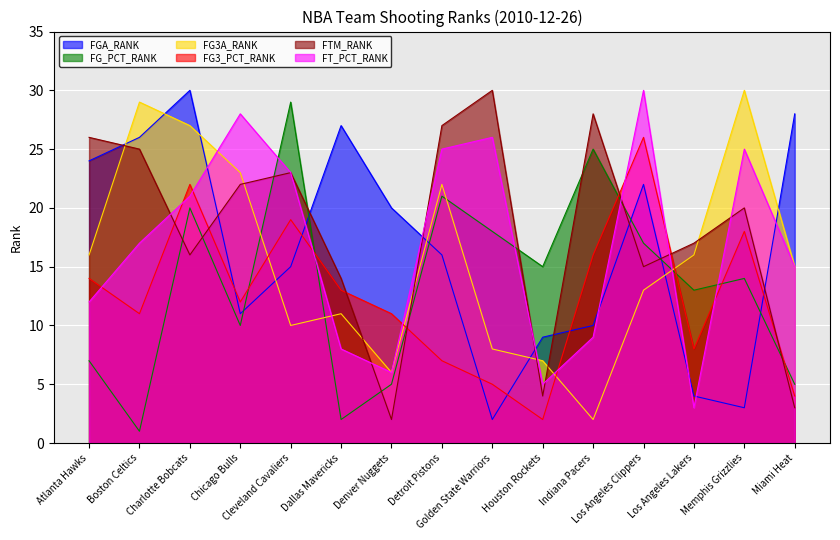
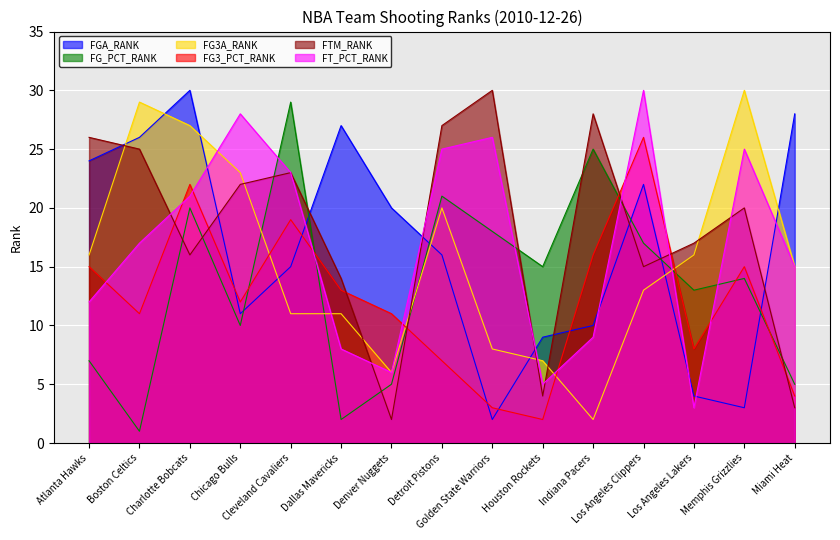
  {
    "FGA_RANK": {
      "Atlanta Hawks": 24,
      "Boston Celtics": 26,
      "Charlotte Bobcats": 30,
      "Chicago Bulls": 11,
      "Cleveland Cavaliers": 15,
      "Dallas Mavericks": 27,
      "Denver Nuggets": 20,
      "Detroit Pistons": 16,
      "Golden State Warriors": 2,
      "Houston Rockets": 9,
      "Indiana Pacers": 10,
      "Los Angeles Clippers": 22,
      "Los Angeles Lakers": 4,
      "Memphis Grizzlies": 3,
      "Miami Heat": 28
    },
    "FG_PCT_RANK": {
      "Atlanta Hawks": 7,
      "Boston Celtics": 1,
      "Charlotte Bobcats": 20,
      "Chicago Bulls": 10,
      "Cleveland Cavaliers": 29,
      "Dallas Mavericks": 2,
      "Denver Nuggets": 5,
      "Detroit Pistons": 21,
      "Golden State Warriors": 18,
      "Houston Rockets": 15,
      "Indiana Pacers": 25,
      "Los Angeles Clippers": 17,
      "Los Angeles Lakers": 13,
      "Memphis Grizzlies": 14,
      "Miami Heat": 5
    },
    "FG3A_RANK": {
      "Atlanta Hawks": 16,
      "Boston Celtics": 29,
      "Charlotte Bobcats": 27,
      "Chicago Bulls": 23,
-     "Cleveland Cavaliers": 10,
+     "Cleveland Cavaliers": 11,
      "Dallas Mavericks": 11,
-     "Detroit Pistons": 22,
+     "Detroit Pistons": 20,
      "Golden State Warriors": 8,
      "Houston Rockets": 7,
      "Indiana Pacers": 2,
      "Los Angeles Clippers": 13,
      "Los Angeles Lakers": 16,
      "Memphis Grizzlies": 30
    },
    "FG3_PCT_RANK": {
-     "Atlanta Hawks": 14,
+     "Atlanta Hawks": 15,
      "Boston Celtics": 11,
      "Charlotte Bobcats": 22,
      "Chicago Bulls": 12,
      "Cleveland Cavaliers": 19,
      "Dallas Mavericks": 13,
      "Denver Nuggets": 11,
      "Detroit Pistons": 7,
-     "Golden State Warriors": 5,
+     "Golden State Warriors": 3,
      "Houston Rockets": 2,
      "Indiana Pacers": 16,
      "Los Angeles Clippers": 26,
      "Los Angeles Lakers": 8,
-     "Memphis Grizzlies": 18,
+     "Memphis Grizzlies": 15,
      "Miami Heat": 4
    },
    "FTM_RANK": {
      "Atlanta Hawks": 26,
      "Boston Celtics": 25,
      "Charlotte Bobcats": 16,
      "Chicago Bulls": 22,
      "Dallas Mavericks": 14,
      "Denver Nuggets": 2,
      "Detroit Pistons": 27,
      "Golden State Warriors": 30,
      "Houston Rockets": 4,
      "Indiana Pacers": 28,
      "Los Angeles Clippers": 15,
      "Los Angeles Lakers": 17,
      "Memphis Grizzlies": 20,
      "Miami Heat": 3
    },
    "FT_PCT_RANK": {
      "Atlanta Hawks": 12,
      "Boston Celtics": 17,
      "Charlotte Bobcats": 21,
      "Chicago Bulls": 28,
      "Dallas Mavericks": 8,
      "Detroit Pistons": 25,
      "Golden State Warriors": 26,
      "Houston Rockets": 5,
      "Indiana Pacers": 9,
      "Los Angeles Clippers": 30,
      "Los Angeles Lakers": 3,
      "Memphis Grizzlies": 25
    }
  }
